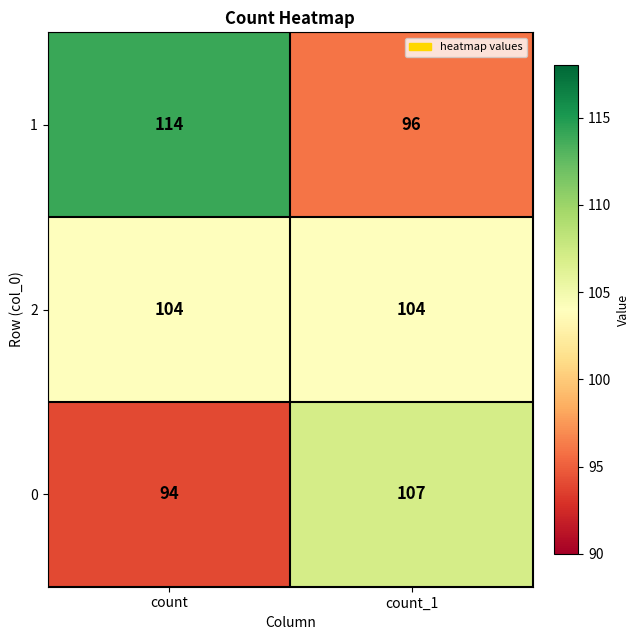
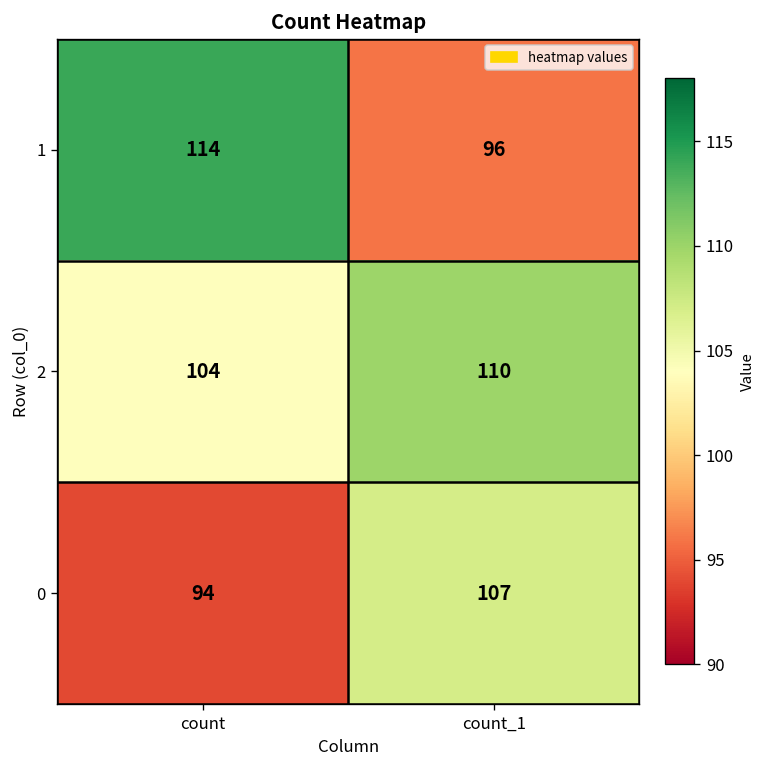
  {
    "1": {
      "count": 114,
      "count_1": 96
    },
    "2": {
      "count": 104,
-     "count_1": 104
+     "count_1": 110
    },
    "0": {
      "count": 94,
      "count_1": 107
    }
  }
